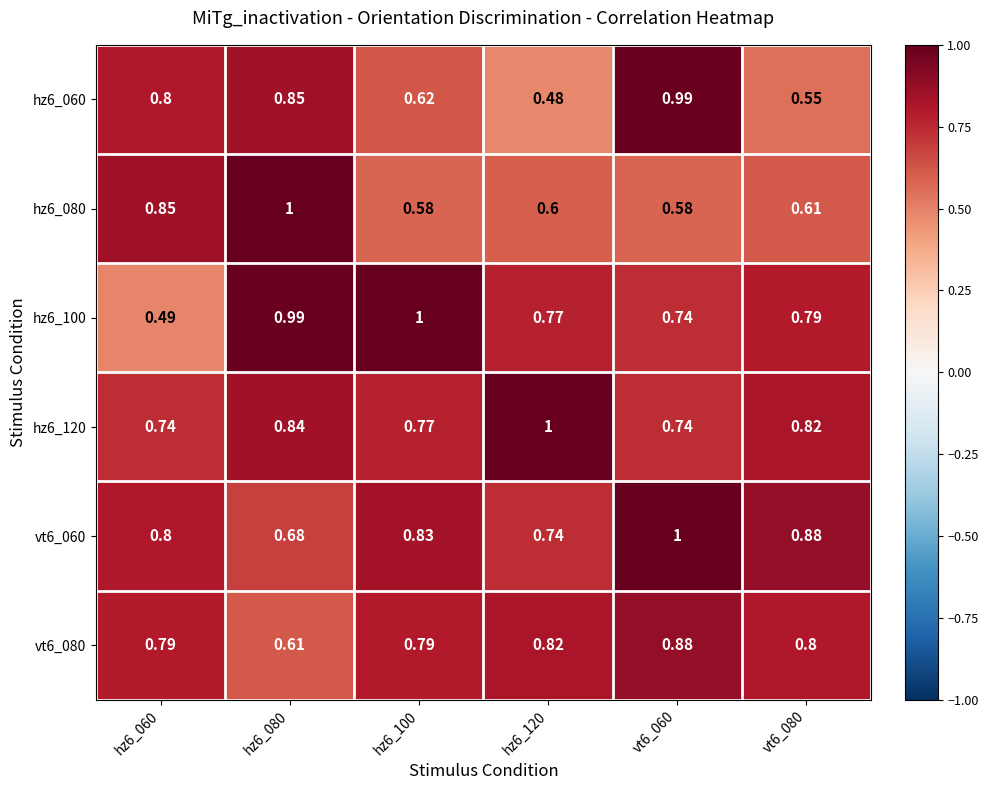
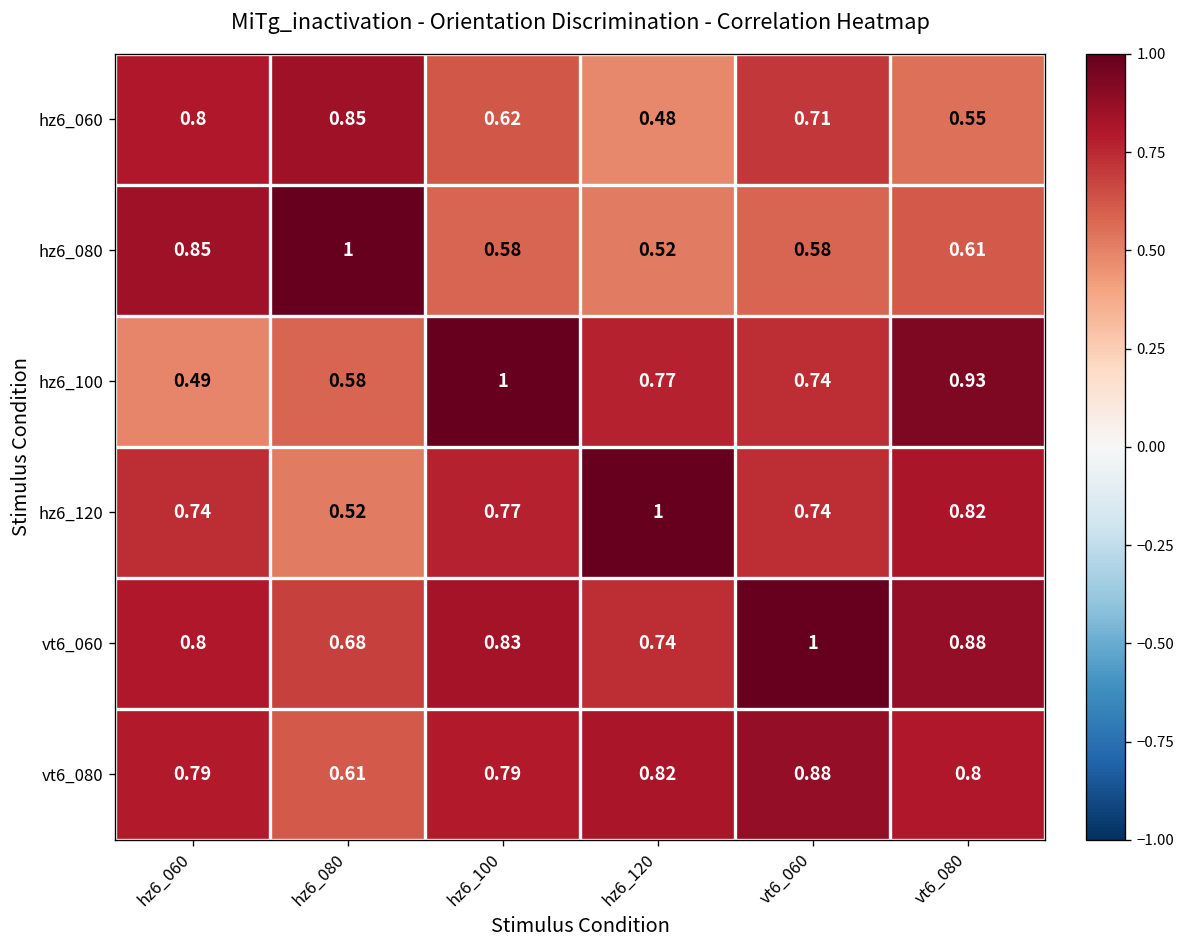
  {
    "hz6_060": {
      "hz6_060": 0.8,
      "hz6_080": 0.85,
      "hz6_100": 0.62,
      "hz6_120": 0.48,
-     "vt6_060": 0.99,
+     "vt6_060": 0.71,
      "vt6_080": 0.55
    },
    "hz6_080": {
      "hz6_060": 0.85,
      "hz6_080": 1,
      "hz6_100": 0.58,
-     "hz6_120": 0.6,
+     "hz6_120": 0.52,
      "vt6_060": 0.58,
      "vt6_080": 0.61
    },
    "hz6_100": {
      "hz6_060": 0.49,
-     "hz6_080": 0.99,
+     "hz6_080": 0.58,
      "hz6_100": 1,
      "hz6_120": 0.77,
      "vt6_060": 0.74,
-     "vt6_080": 0.79
+     "vt6_080": 0.93
    },
    "hz6_120": {
      "hz6_060": 0.74,
-     "hz6_080": 0.84,
+     "hz6_080": 0.52,
      "hz6_100": 0.77,
      "hz6_120": 1,
      "vt6_060": 0.74,
      "vt6_080": 0.82
    },
    "vt6_060": {
      "hz6_060": 0.8,
      "hz6_080": 0.68,
      "hz6_100": 0.83,
      "hz6_120": 0.74,
      "vt6_060": 1,
      "vt6_080": 0.88
    },
    "vt6_080": {
      "hz6_060": 0.79,
      "hz6_080": 0.61,
      "hz6_100": 0.79,
      "hz6_120": 0.82,
      "vt6_060": 0.88,
      "vt6_080": 0.8
    }
  }
